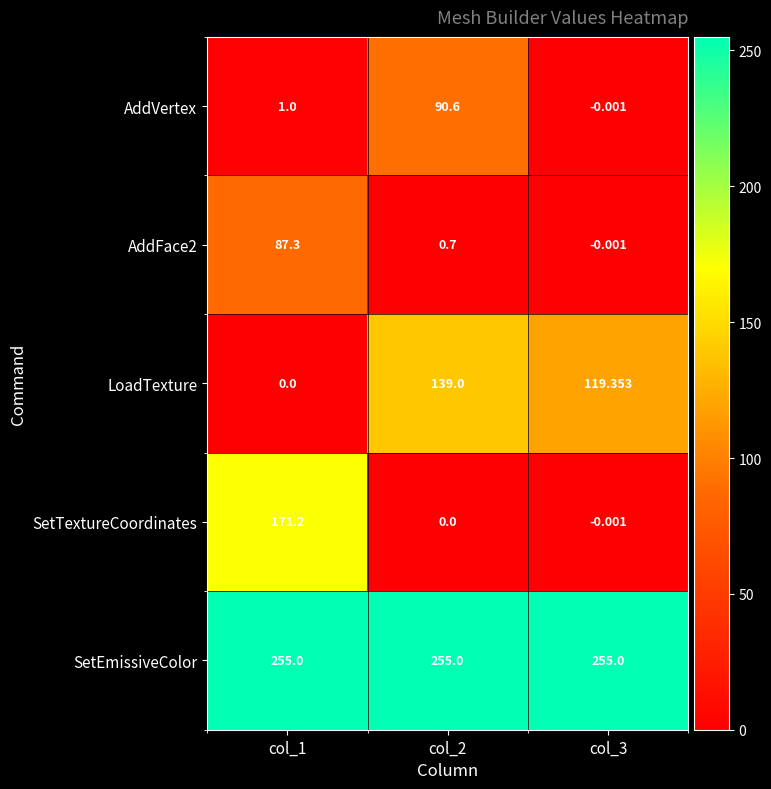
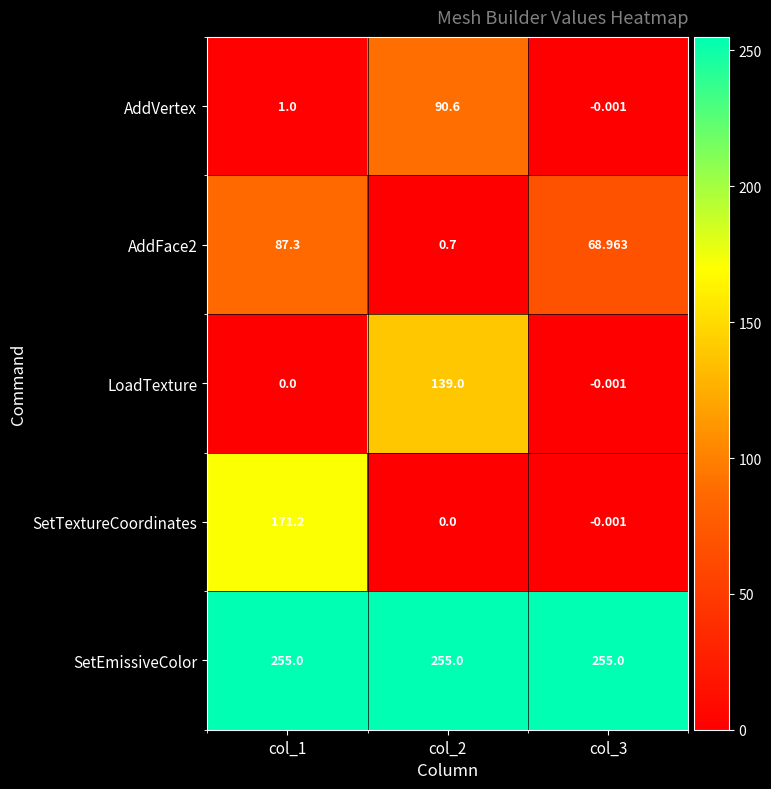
  {
    "AddVertex": {
      "col_1": 1.0,
      "col_2": 90.6,
      "col_3": -0.001
    },
    "AddFace2": {
      "col_1": 87.3,
      "col_2": 0.7,
-     "col_3": -0.001
+     "col_3": 68.963
    },
    "LoadTexture": {
      "col_1": 0.0,
      "col_2": 139.0,
-     "col_3": 119.353
+     "col_3": -0.001
    },
    "SetTextureCoordinates": {
      "col_1": 171.2,
      "col_2": 0.0,
      "col_3": -0.001
    },
    "SetEmissiveColor": {
      "col_1": 255.0,
      "col_2": 255.0,
      "col_3": 255.0
    }
  }
